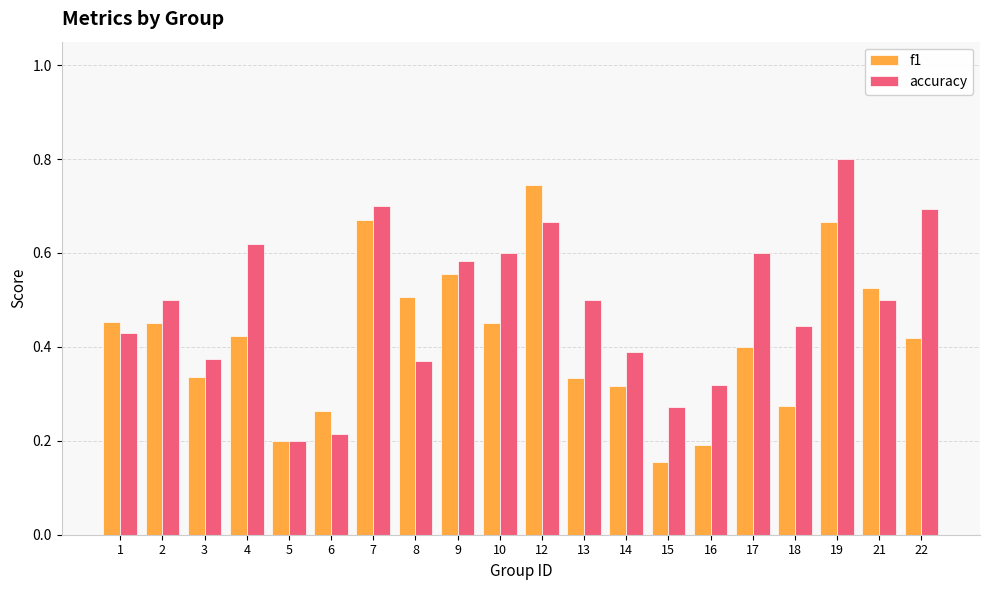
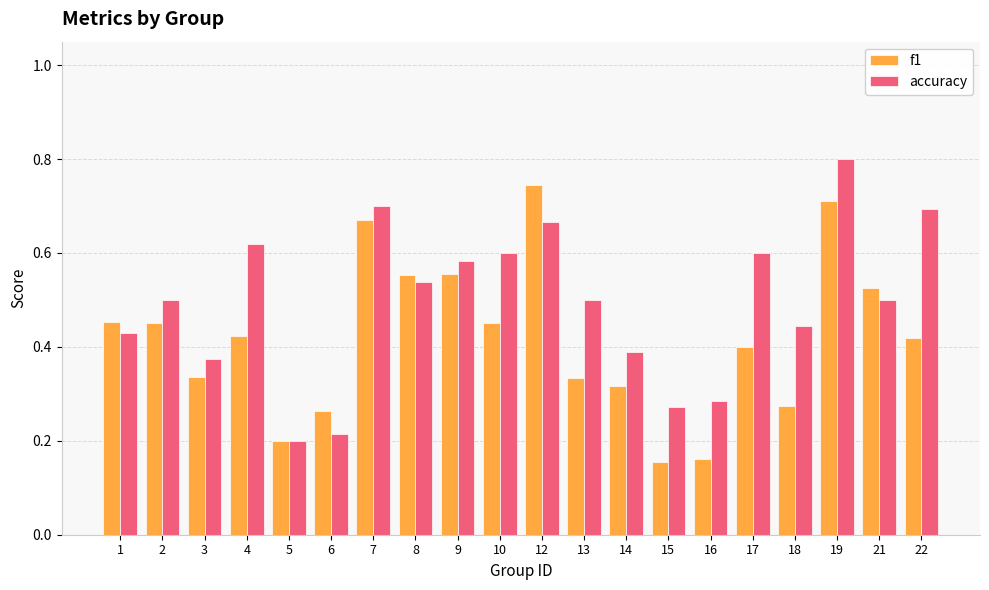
  {
    "f1": {
      "1": 0.45,
      "2": 0.45,
      "3": 0.34,
      "4": 0.42,
      "5": 0.20,
      "6": 0.26,
      "7": 0.67,
-     "8": 0.51,
+     "8": 0.55,
      "9": 0.56,
      "10": 0.45,
      "12": 0.75,
      "13": 0.33,
      "14": 0.32,
      "15": 0.16,
-     "16": 0.19,
+     "16": 0.16,
      "17": 0.40,
      "18": 0.27,
-     "19": 0.67,
+     "19": 0.71,
      "21": 0.53,
      "22": 0.42
    },
    "accuracy": {
      "1": 0.43,
      "2": 0.50,
      "3": 0.38,
      "4": 0.62,
      "5": 0.20,
      "6": 0.21,
      "7": 0.70,
-     "8": 0.37,
+     "8": 0.54,
      "9": 0.58,
      "10": 0.60,
      "12": 0.67,
      "13": 0.50,
      "14": 0.39,
      "15": 0.27,
-     "16": 0.32,
+     "16": 0.29,
      "17": 0.60,
      "18": 0.44,
      "19": 0.80,
      "21": 0.50,
      "22": 0.69
    }
  }
